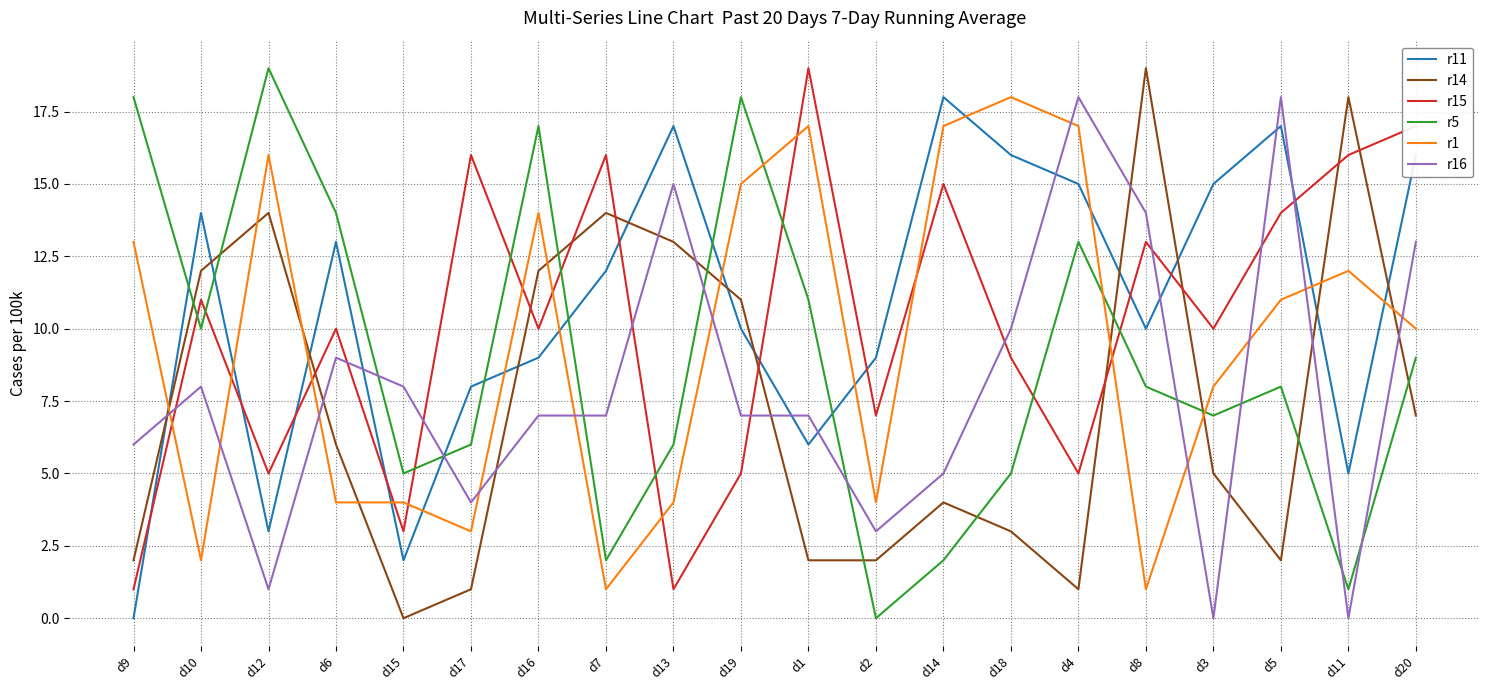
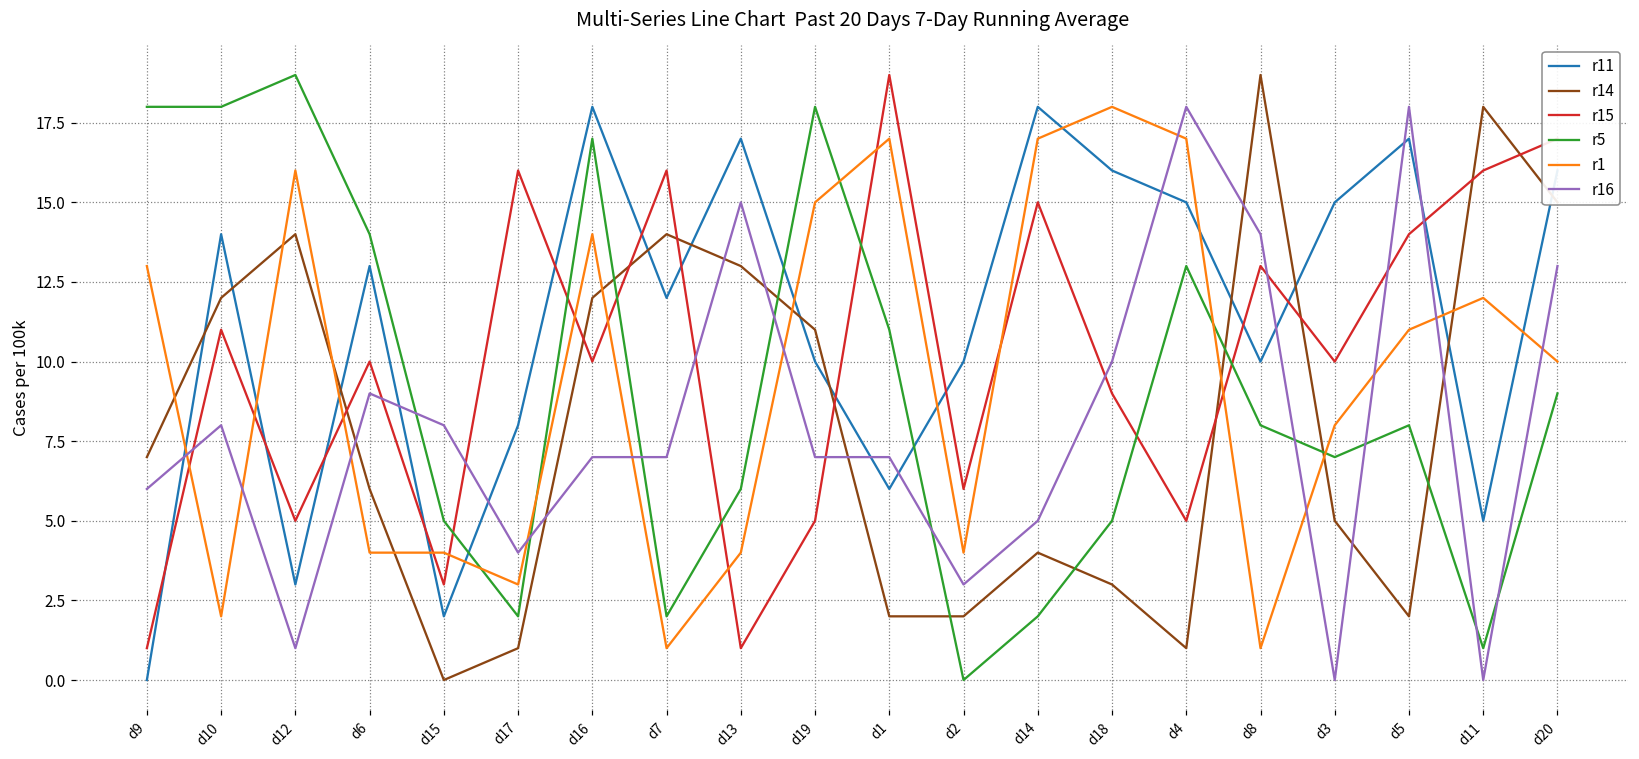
  {
    "r11": {
      "d9": 0,
      "d10": 14,
      "d12": 3,
      "d6": 13,
      "d15": 2,
      "d17": 8,
-     "d16": 9,
+     "d16": 18,
      "d7": 12,
      "d13": 17,
      "d19": 10,
      "d1": 6,
-     "d2": 9,
+     "d2": 10,
      "d14": 18,
      "d18": 16,
      "d4": 15,
      "d8": 10,
      "d3": 15,
      "d5": 17,
      "d11": 5
    },
    "r14": {
-     "d9": 2,
+     "d9": 7,
      "d10": 12,
      "d12": 14,
      "d6": 6,
      "d15": 0,
      "d17": 1,
      "d16": 12,
      "d7": 14,
      "d13": 13,
      "d19": 11,
      "d1": 2,
      "d2": 2,
      "d14": 4,
      "d18": 3,
      "d4": 1,
      "d8": 19,
      "d3": 5,
      "d5": 2,
      "d11": 18,
-     "d20": 7
+     "d20": 15
    },
    "r15": {
      "d9": 1,
      "d10": 11,
      "d12": 5,
      "d6": 10,
      "d15": 3,
      "d17": 16,
      "d16": 10,
      "d7": 16,
      "d13": 1,
      "d19": 5,
      "d1": 19,
-     "d2": 7,
+     "d2": 6,
      "d14": 15,
      "d18": 9,
      "d4": 5,
      "d8": 13,
      "d3": 10,
      "d5": 14,
      "d11": 16
    },
    "r5": {
      "d9": 18,
-     "d10": 10,
+     "d10": 18,
      "d12": 19,
      "d6": 14,
      "d15": 5,
-     "d17": 6,
+     "d17": 2,
      "d16": 17,
      "d7": 2,
      "d13": 6,
      "d19": 18,
      "d1": 11,
      "d2": 0,
      "d14": 2,
      "d18": 5,
      "d4": 13,
      "d8": 8,
      "d3": 7,
      "d5": 8,
      "d11": 1,
      "d20": 9
    },
    "r1": {
      "d9": 13,
      "d10": 2,
      "d12": 16,
      "d6": 4,
      "d15": 4,
      "d17": 3,
      "d16": 14,
      "d7": 1,
      "d13": 4,
      "d19": 15,
      "d1": 17,
      "d2": 4,
      "d14": 17,
      "d18": 18,
      "d4": 17,
      "d8": 1,
      "d3": 8,
      "d5": 11,
      "d11": 12,
      "d20": 10
    },
    "r16": {
      "d9": 6,
      "d10": 8,
      "d12": 1,
      "d6": 9,
      "d15": 8,
      "d17": 4,
      "d16": 7,
      "d7": 7,
      "d13": 15,
      "d19": 7,
      "d1": 7,
      "d2": 3,
      "d14": 5,
      "d18": 10,
      "d4": 18,
      "d8": 14,
      "d3": 0,
      "d5": 18,
      "d11": 0,
      "d20": 13
    }
  }
